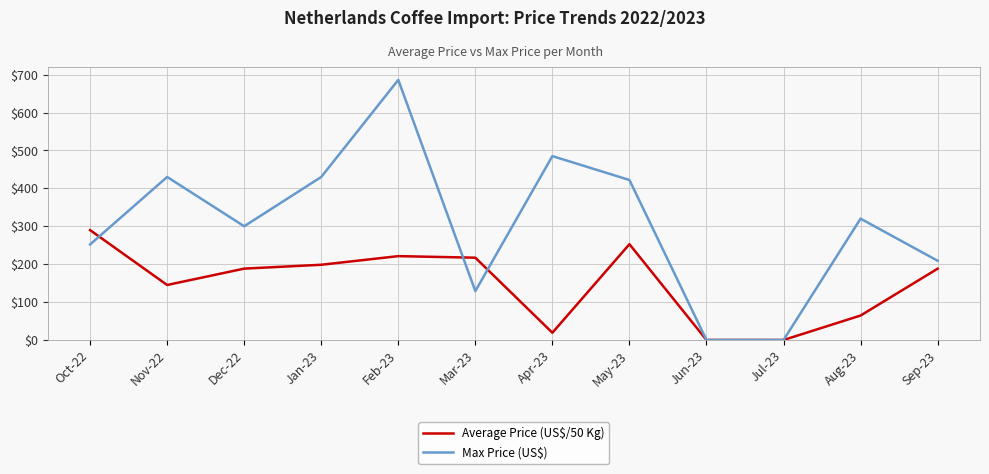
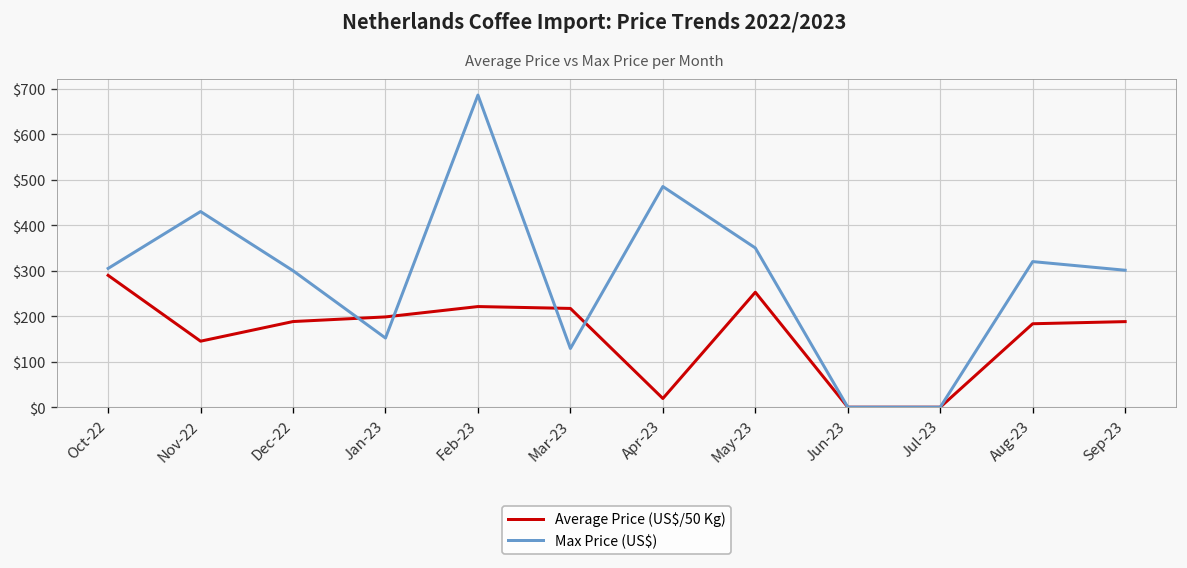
  {
    "Average Price (US$/50 Kg)": {
      "Oct-22": "$290",
      "Nov-22": "$150",
      "Dec-22": "$190",
      "Jan-23": "$200",
      "Feb-23": "$220",
      "Mar-23": "$220",
      "Apr-23": "$20",
      "May-23": "$250",
-     "Aug-23": "$60",
+     "Aug-23": "$180",
      "Sep-23": "$190"
    },
    "Max Price (US$)": {
-     "Oct-22": "$250",
+     "Oct-22": "$310",
      "Nov-22": "$430",
      "Dec-22": "$300",
-     "Jan-23": "$430",
+     "Jan-23": "$150",
      "Feb-23": "$690",
      "Mar-23": "$130",
      "Apr-23": "$490",
-     "May-23": "$420",
+     "May-23": "$350",
      "Aug-23": "$320",
-     "Sep-23": "$210"
+     "Sep-23": "$300"
    }
  }
